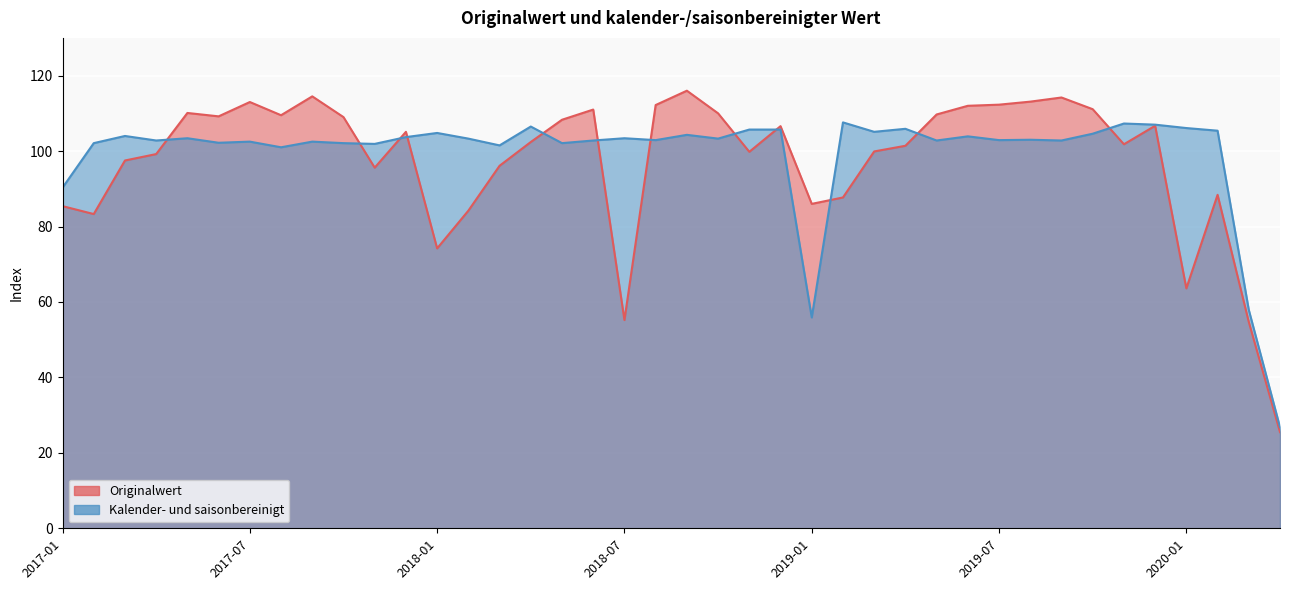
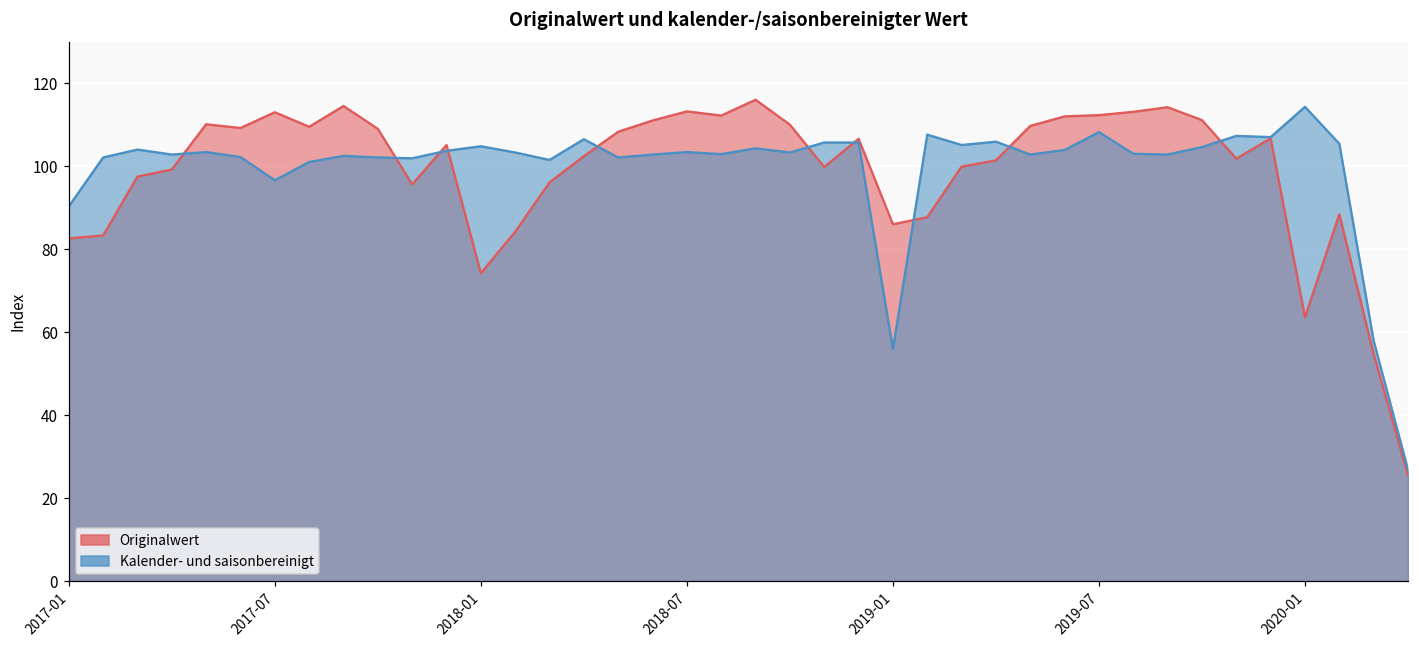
  {
    "Originalwert": {
-     "2017-01": 85,
+     "2017-01": 83,
      "2017-07": 113,
      "2018-01": 74,
-     "2018-07": 55,
+     "2018-07": 113,
      "2019-01": 86,
      "2019-07": 112,
      "2020-01": 64
    },
    "Kalender- und saisonbereinigt": {
      "2017-01": 90,
-     "2017-07": 103,
+     "2017-07": 97,
      "2018-01": 105,
      "2018-07": 103,
      "2019-01": 56,
-     "2019-07": 103,
-     "2020-01": 106
+     "2019-07": 108,
+     "2020-01": 114
    }
  }
